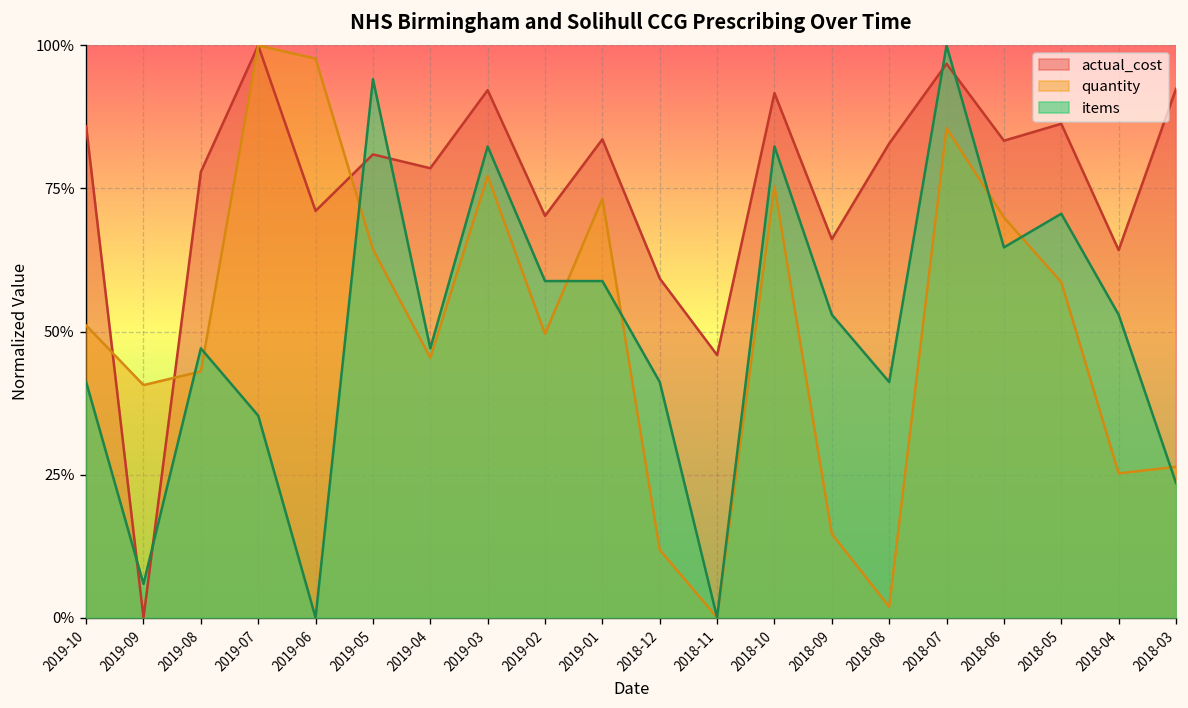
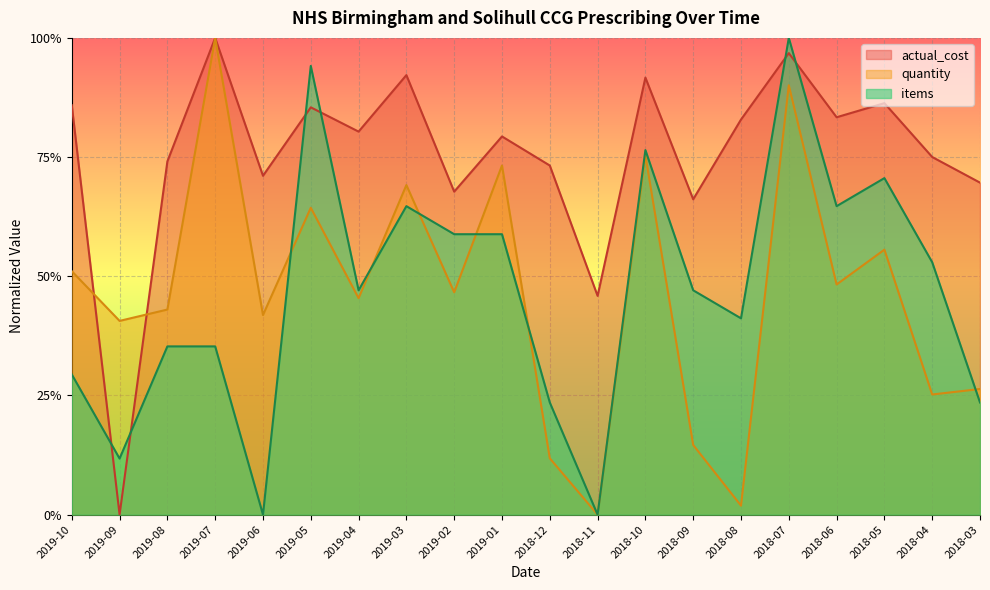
  {
    "actual_cost": {
      "2019-10": "86%",
      "2019-09": "0%",
-     "2019-08": "78%",
+     "2019-08": "74%",
      "2019-06": "71%",
-     "2019-05": "81%",
-     "2019-04": "79%",
+     "2019-05": "85%",
+     "2019-04": "80%",
      "2019-03": "92%",
-     "2019-02": "70%",
-     "2019-01": "84%",
-     "2018-12": "59%",
+     "2019-02": "68%",
+     "2019-01": "79%",
+     "2018-12": "73%",
      "2018-11": "46%",
      "2018-10": "92%",
      "2018-09": "66%",
      "2018-08": "83%",
      "2018-07": "97%",
      "2018-06": "83%",
-     "2018-04": "64%",
-     "2018-03": "92%"
+     "2018-04": "75%",
+     "2018-03": "70%"
    },
    "quantity": {
      "2019-10": "51%",
      "2019-09": "41%",
      "2019-08": "43%",
-     "2019-06": "98%",
+     "2019-06": "42%",
      "2019-05": "64%",
      "2019-04": "45%",
-     "2019-03": "77%",
-     "2019-02": "50%",
+     "2019-03": "69%",
+     "2019-02": "47%",
      "2019-01": "73%",
      "2018-12": "12%",
      "2018-10": "75%",
      "2018-09": "15%",
      "2018-08": "2%",
-     "2018-07": "86%",
-     "2018-06": "70%",
-     "2018-05": "59%",
+     "2018-07": "90%",
+     "2018-06": "48%",
+     "2018-05": "56%",
      "2018-04": "25%",
      "2018-03": "26%"
    },
    "items": {
-     "2019-10": "41%",
-     "2019-09": "6%",
-     "2019-08": "47%",
+     "2019-10": "29%",
+     "2019-09": "12%",
+     "2019-08": "35%",
      "2019-07": "35%",
      "2019-06": "0%",
      "2019-05": "94%",
      "2019-04": "47%",
-     "2019-03": "82%",
+     "2019-03": "65%",
      "2019-02": "59%",
      "2019-01": "59%",
-     "2018-12": "41%",
-     "2018-10": "82%",
-     "2018-09": "53%",
+     "2018-12": "24%",
+     "2018-10": "76%",
+     "2018-09": "47%",
      "2018-08": "41%",
      "2018-07": "100%",
      "2018-06": "65%",
      "2018-05": "71%",
      "2018-04": "53%",
      "2018-03": "24%"
    }
  }
